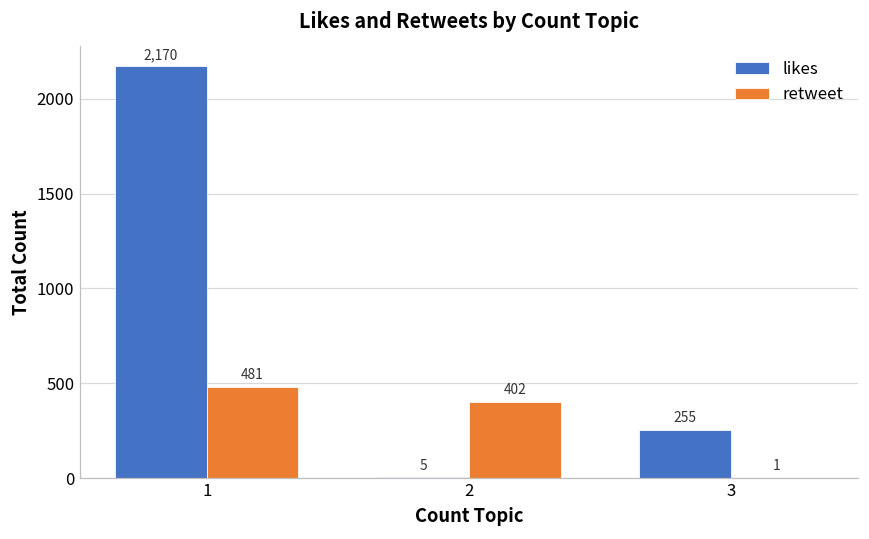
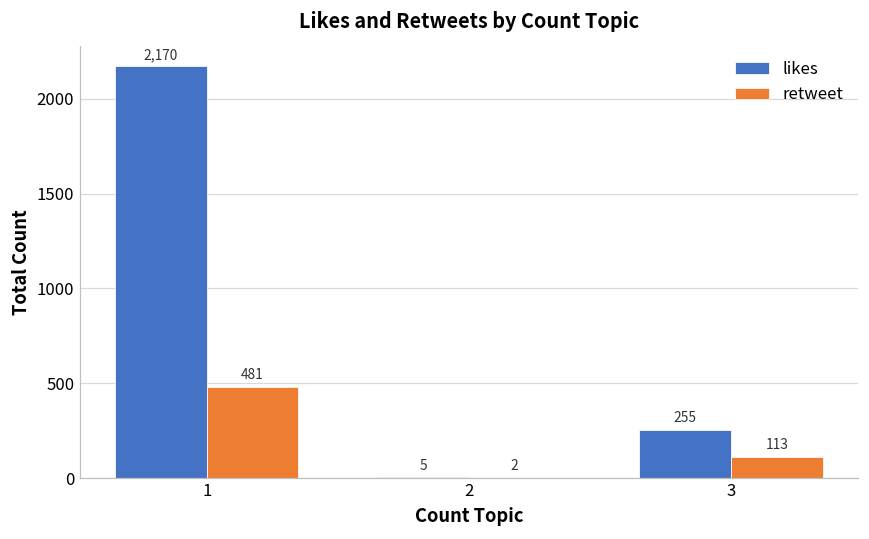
  {
    "likes": {
      "1": "2,170",
      "2": "5",
      "3": "255"
    },
    "retweet": {
      "1": "481",
-     "2": "402",
-     "3": "1"
+     "2": "2",
+     "3": "113"
    }
  }
